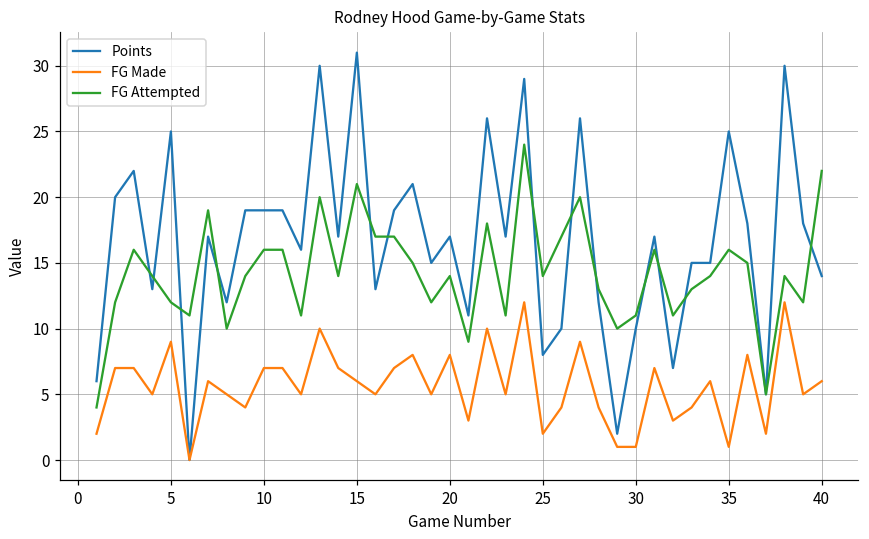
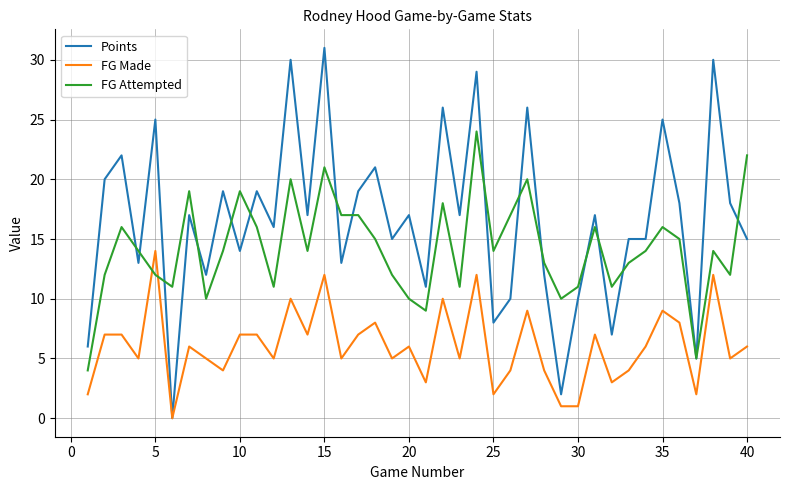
  {
    "Points": {
      "5": 25,
-     "10": 19,
+     "10": 14,
      "15": 31,
      "20": 17,
      "25": 8,
      "30": 10,
      "35": 25,
-     "40": 14
+     "40": 15
    },
    "FG Made": {
-     "5": 9,
+     "5": 14,
      "10": 7,
-     "15": 6,
-     "20": 8,
+     "15": 12,
+     "20": 6,
      "25": 2,
      "30": 1,
-     "35": 1,
+     "35": 9,
      "40": 6
    },
    "FG Attempted": {
      "5": 12,
-     "10": 16,
+     "10": 19,
      "15": 21,
-     "20": 14,
+     "20": 10,
      "25": 14,
      "30": 11,
      "35": 16,
      "40": 22
    }
  }
